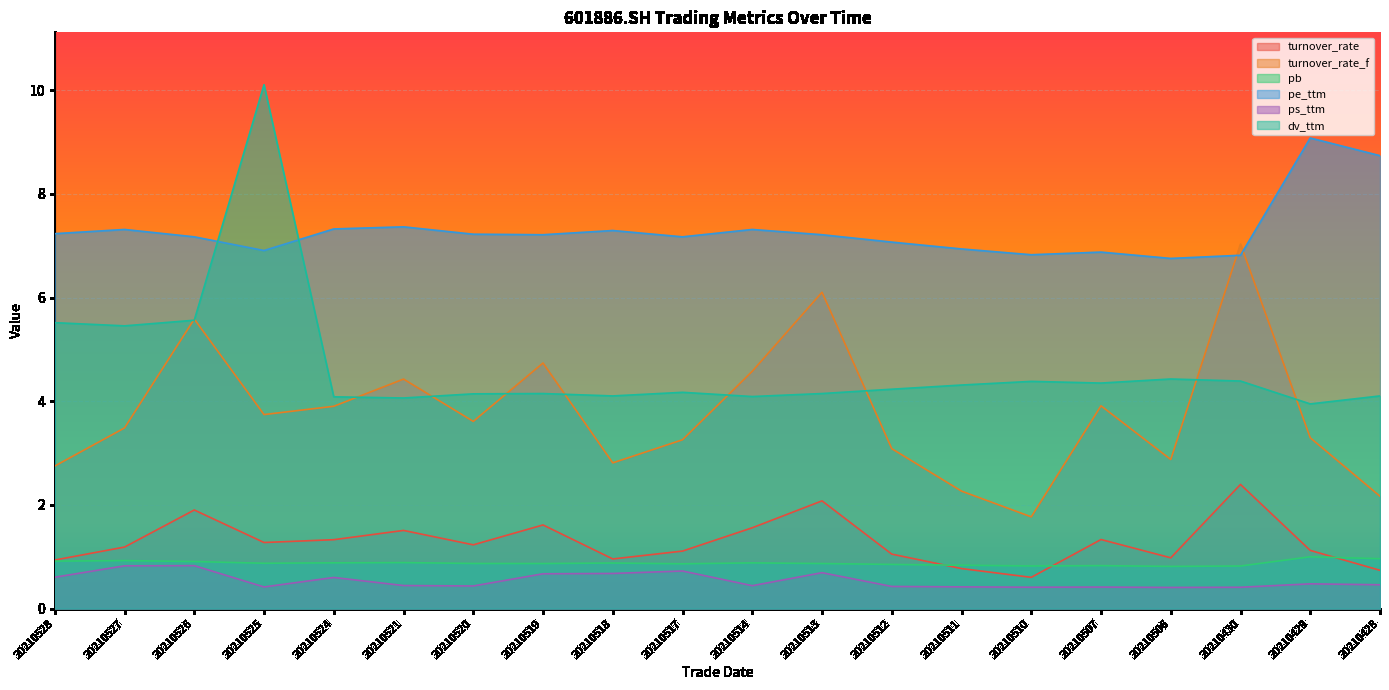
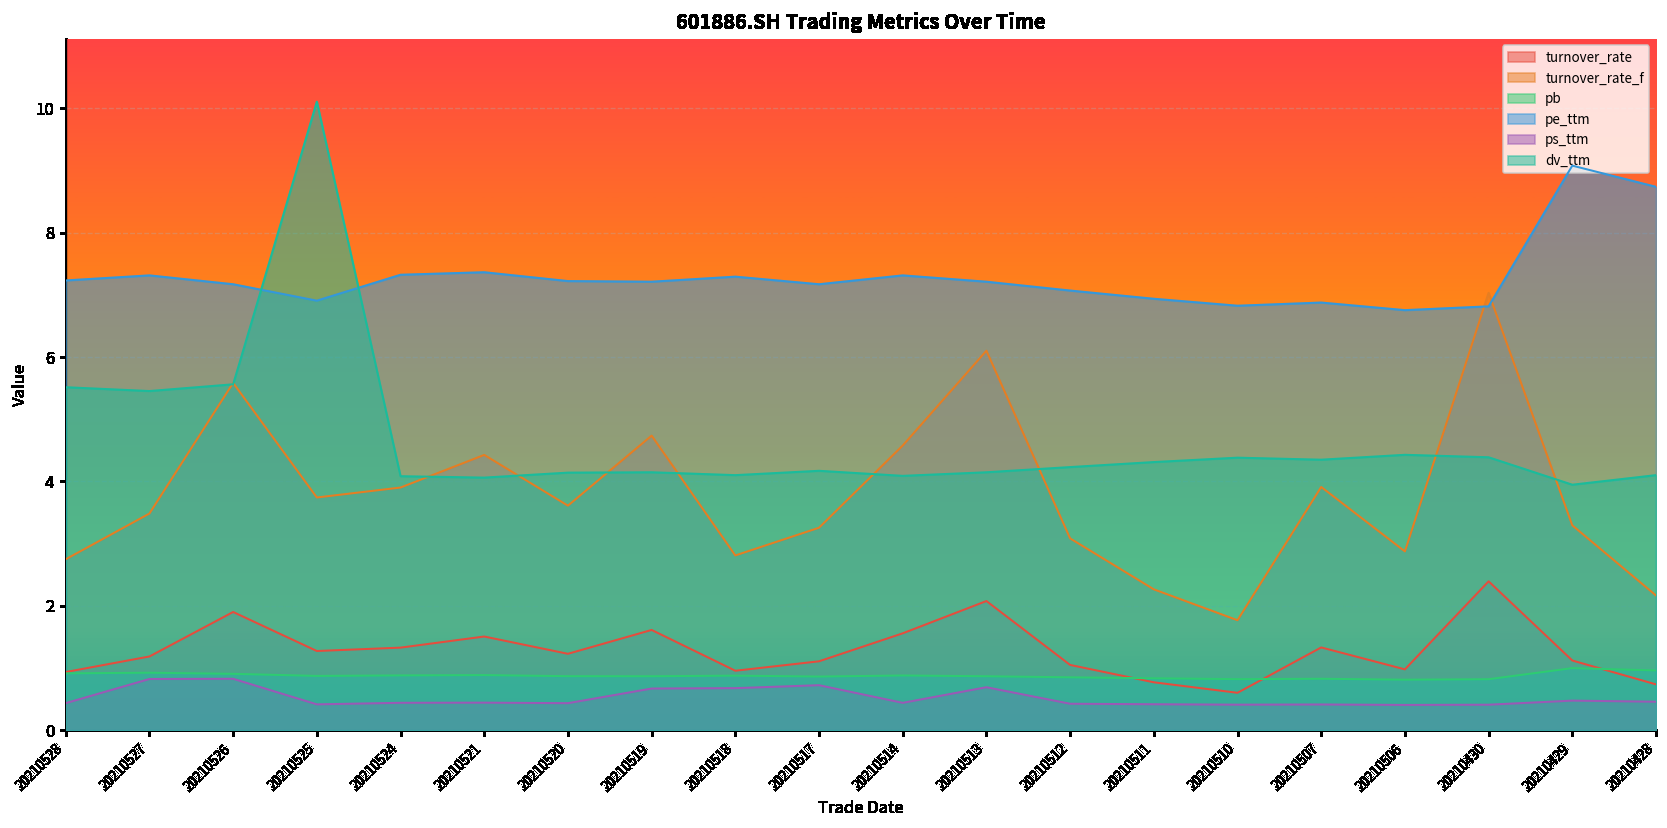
  {
    "ps_ttm": {
-     "20210528": 0.6,
+     "20210528": 0.4,
      "20210527": 0.8,
      "20210526": 0.8,
      "20210525": 0.4,
-     "20210524": 0.6,
+     "20210524": 0.4,
      "20210521": 0.4,
      "20210520": 0.4,
      "20210519": 0.7,
      "20210518": 0.7,
      "20210517": 0.7,
      "20210514": 0.4,
      "20210513": 0.7,
      "20210512": 0.4,
      "20210511": 0.4,
      "20210510": 0.4,
      "20210507": 0.4,
      "20210506": 0.4,
      "20210430": 0.4,
      "20210429": 0.5,
      "20210428": 0.5
    }
  }
